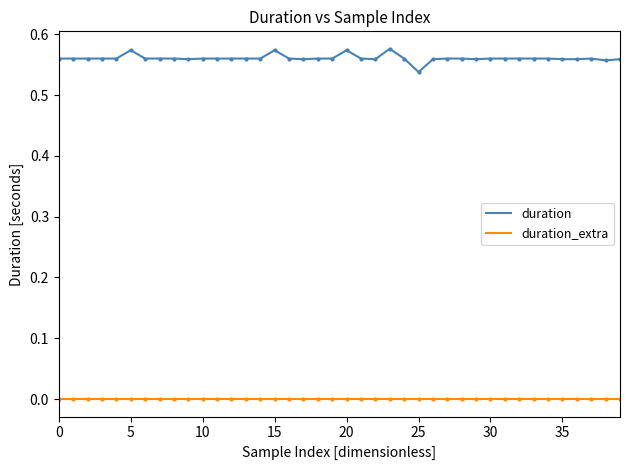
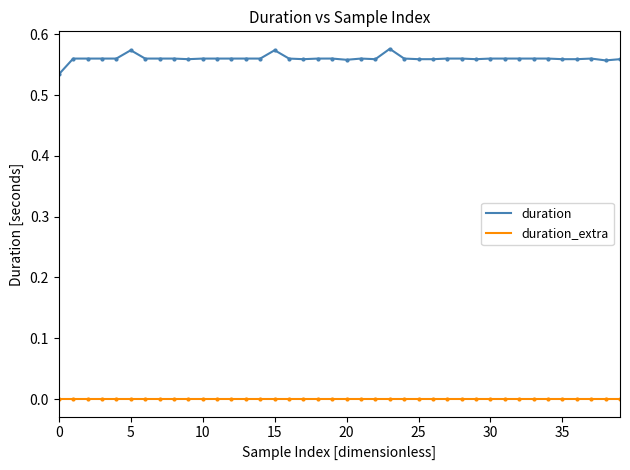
  {
    "duration": {
-     "0": 0.56,
+     "0": 0.53,
      "5": 0.57,
      "10": 0.56,
      "15": 0.57,
-     "20": 0.57,
-     "25": 0.54,
+     "20": 0.56,
+     "25": 0.56,
      "30": 0.56,
      "35": 0.56
    },
    "duration_extra": {
      "0": 0.00,
      "5": 0.00,
      "10": 0.00,
      "15": 0.00,
      "20": 0.00,
      "25": 0.00,
      "30": 0.00,
      "35": 0.00
    }
  }
